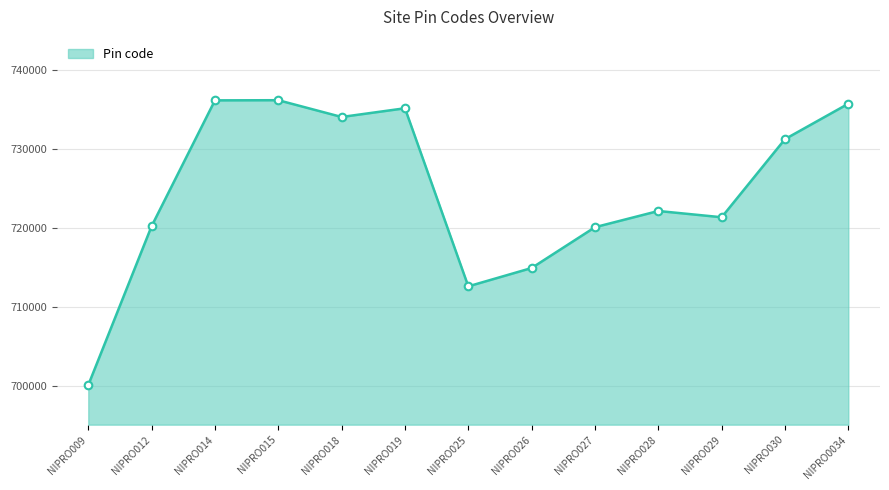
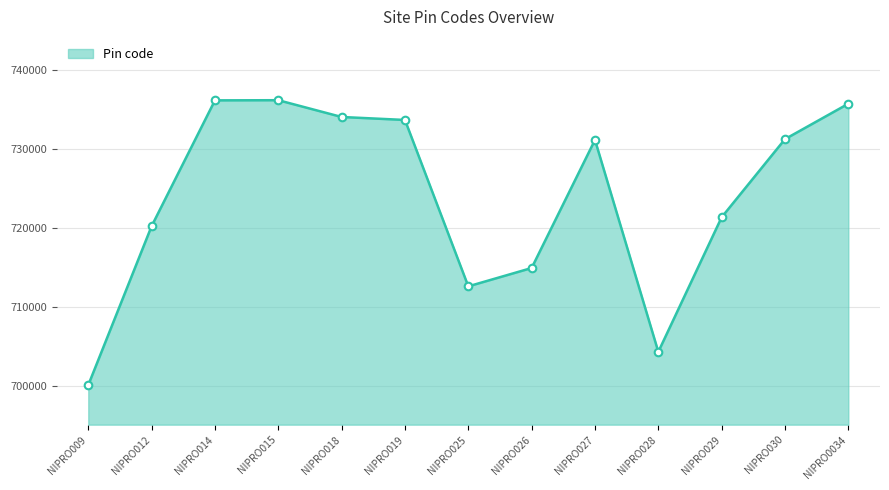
  {
    "NIPRO009": 700000,
    "NIPRO012": 720000,
    "NIPRO014": 736000,
    "NIPRO015": 736000,
    "NIPRO018": 734000,
-   "NIPRO019": 735000,
+   "NIPRO019": 734000,
    "NIPRO025": 713000,
    "NIPRO026": 715000,
-   "NIPRO027": 720000,
-   "NIPRO028": 722000,
+   "NIPRO027": 731000,
+   "NIPRO028": 704000,
    "NIPRO029": 721000,
    "NIPRO030": 731000,
    "NIPRO0034": 736000
  }
